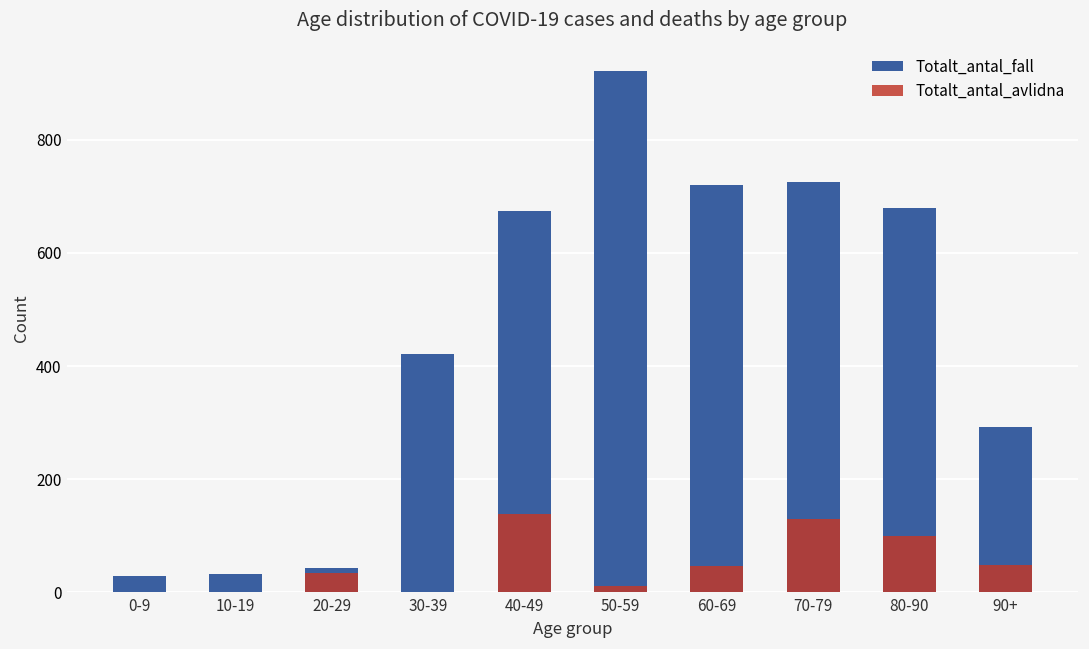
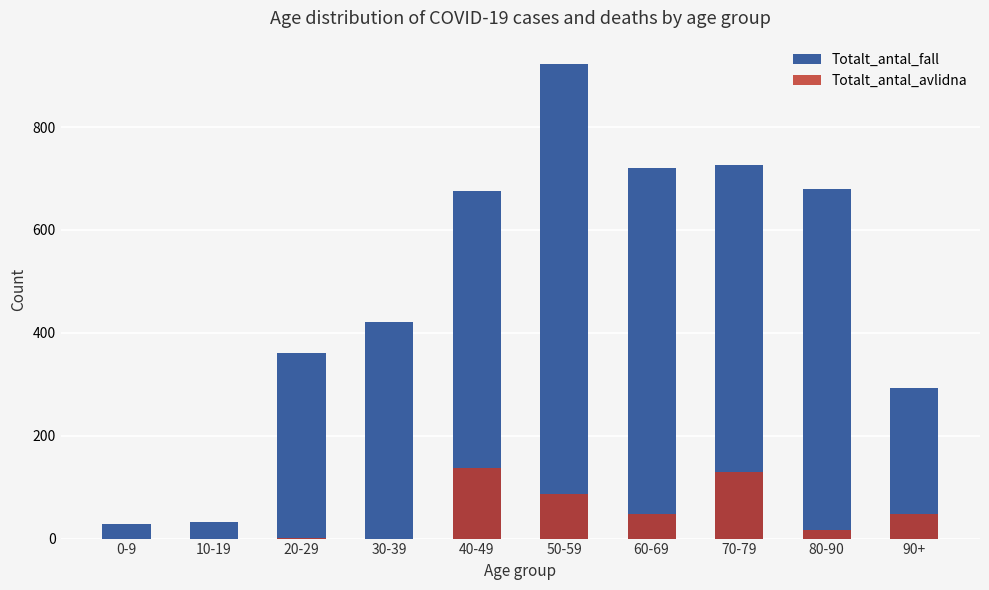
  {
    "Totalt_antal_fall": {
      "0-9": 30,
      "10-19": 30,
-     "20-29": 40,
+     "20-29": 360,
      "30-39": 420,
      "40-49": 680,
      "50-59": 920,
      "60-69": 720,
      "70-79": 730,
      "80-90": 680,
      "90+": 290
    },
    "Totalt_antal_avlidna": {
      "0-9": 0,
      "10-19": 0,
-     "20-29": 30,
+     "20-29": 0,
      "30-39": 0,
-     "50-59": 10,
-     "80-90": 100
+     "50-59": 90,
+     "80-90": 20
    }
  }
